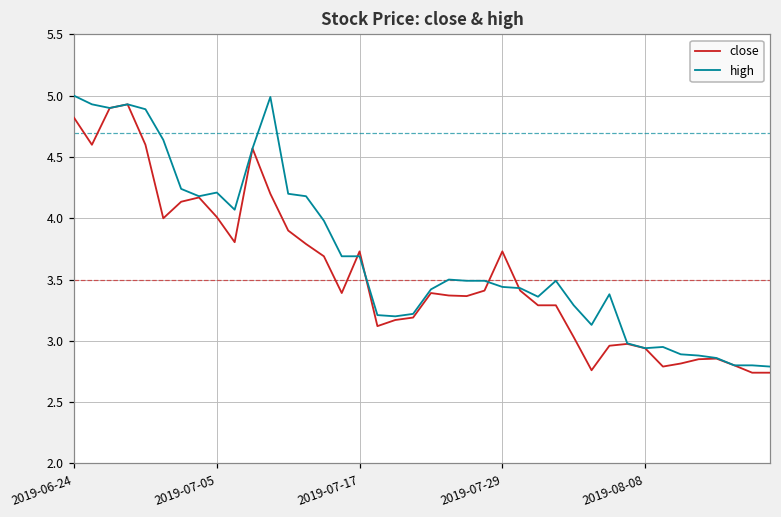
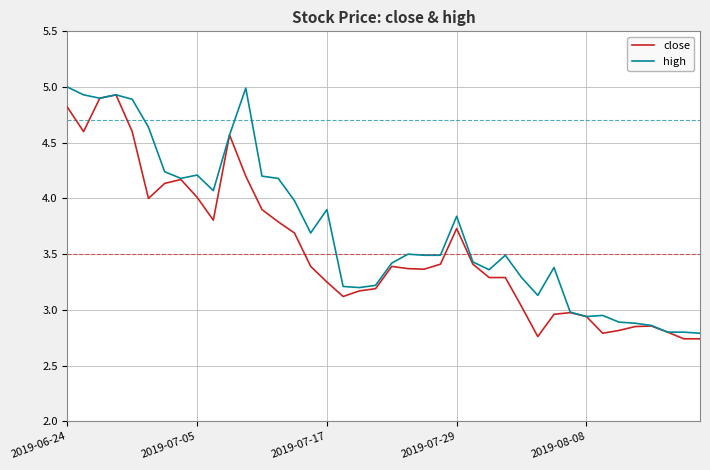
  {
    "close": {
      "2019-06-24": 4.82,
      "2019-07-05": 4.01,
-     "2019-07-17": 3.73,
+     "2019-07-17": 3.25,
      "2019-07-29": 3.73
    },
    "high": {
      "2019-06-24": 5.00,
      "2019-07-05": 4.21,
-     "2019-07-17": 3.69,
-     "2019-07-29": 3.44
+     "2019-07-17": 3.90,
+     "2019-07-29": 3.84
    }
  }
